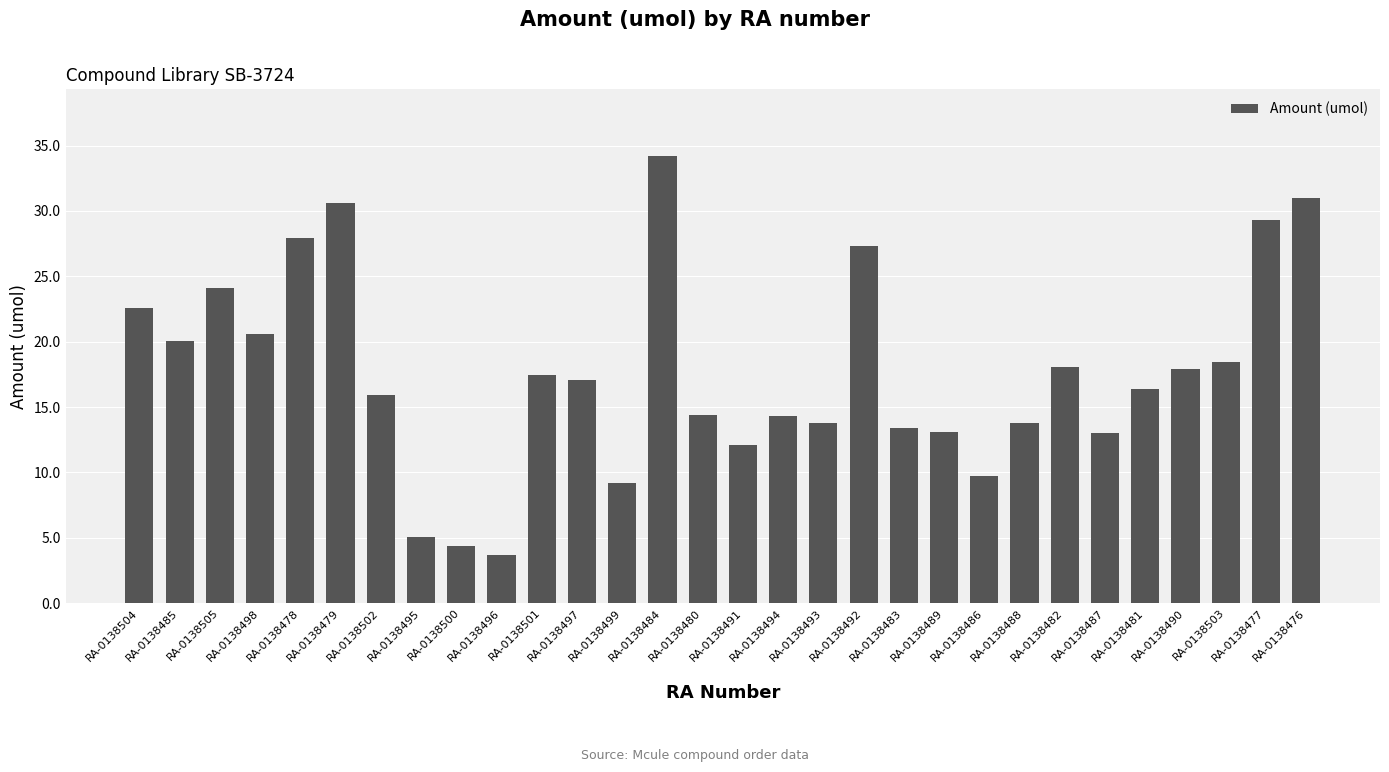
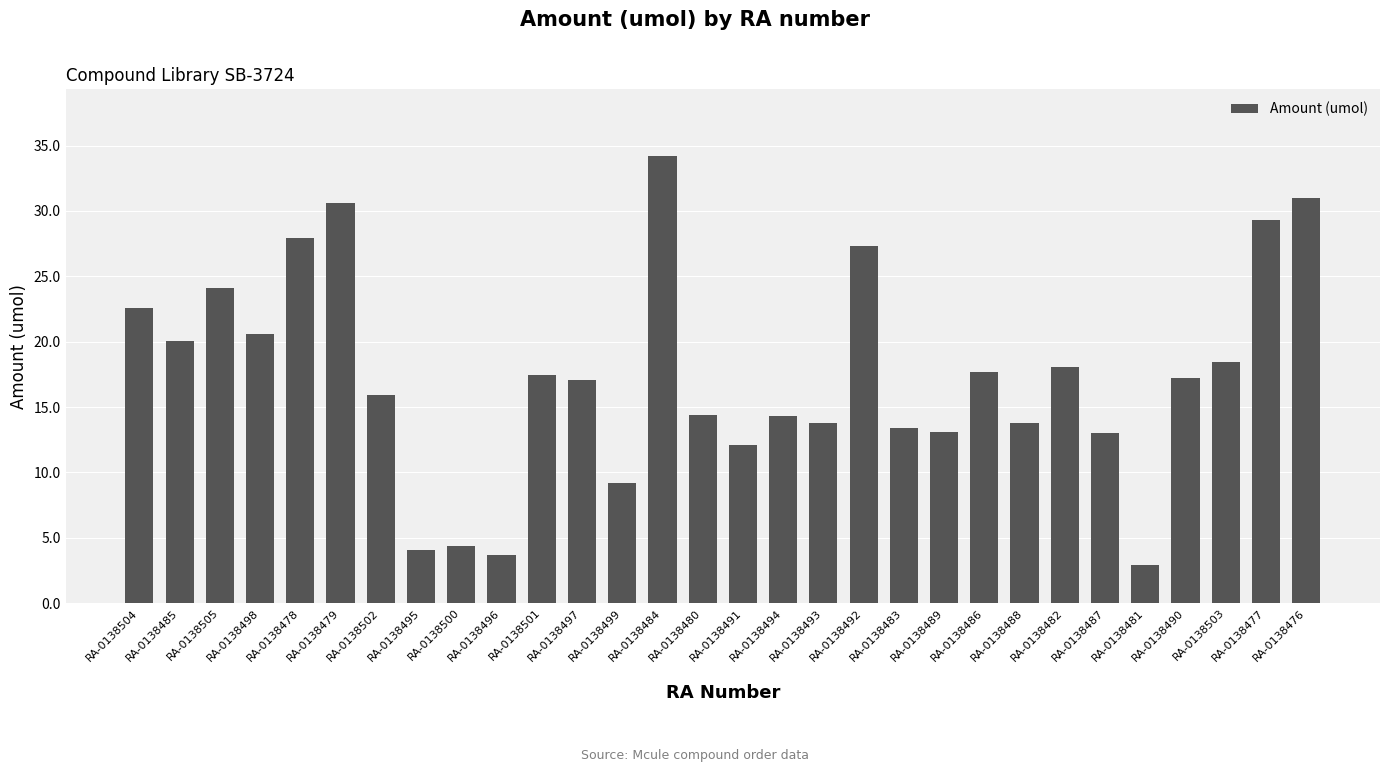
  {
    "RA-0138504": 22.6,
    "RA-0138485": 20.1,
    "RA-0138505": 24.1,
    "RA-0138498": 20.6,
    "RA-0138478": 27.9,
    "RA-0138479": 30.6,
    "RA-0138502": 15.9,
-   "RA-0138495": 5.1,
+   "RA-0138495": 4.1,
    "RA-0138500": 4.4,
    "RA-0138496": 3.7,
    "RA-0138501": 17.5,
    "RA-0138497": 17.1,
    "RA-0138499": 9.2,
    "RA-0138484": 34.2,
    "RA-0138480": 14.4,
    "RA-0138491": 12.1,
    "RA-0138494": 14.3,
    "RA-0138493": 13.8,
    "RA-0138492": 27.3,
    "RA-0138483": 13.4,
    "RA-0138489": 13.1,
-   "RA-0138486": 9.7,
+   "RA-0138486": 17.7,
    "RA-0138488": 13.8,
    "RA-0138482": 18.1,
    "RA-0138487": 13.0,
-   "RA-0138481": 16.4,
-   "RA-0138490": 17.9,
+   "RA-0138481": 2.9,
+   "RA-0138490": 17.2,
    "RA-0138503": 18.5,
    "RA-0138477": 29.3,
    "RA-0138476": 31.0
  }
